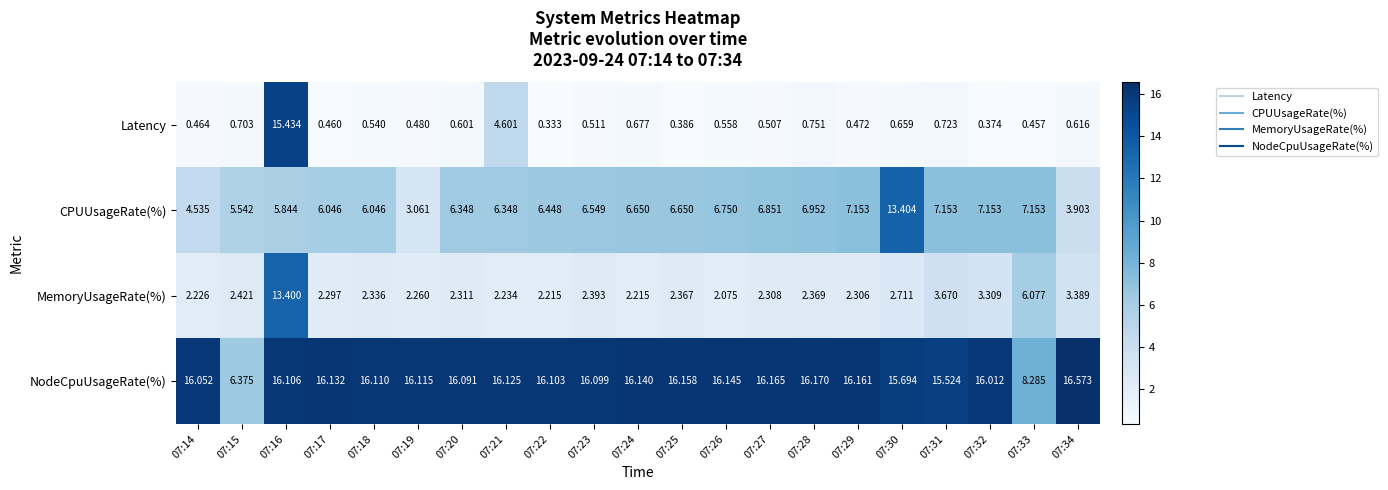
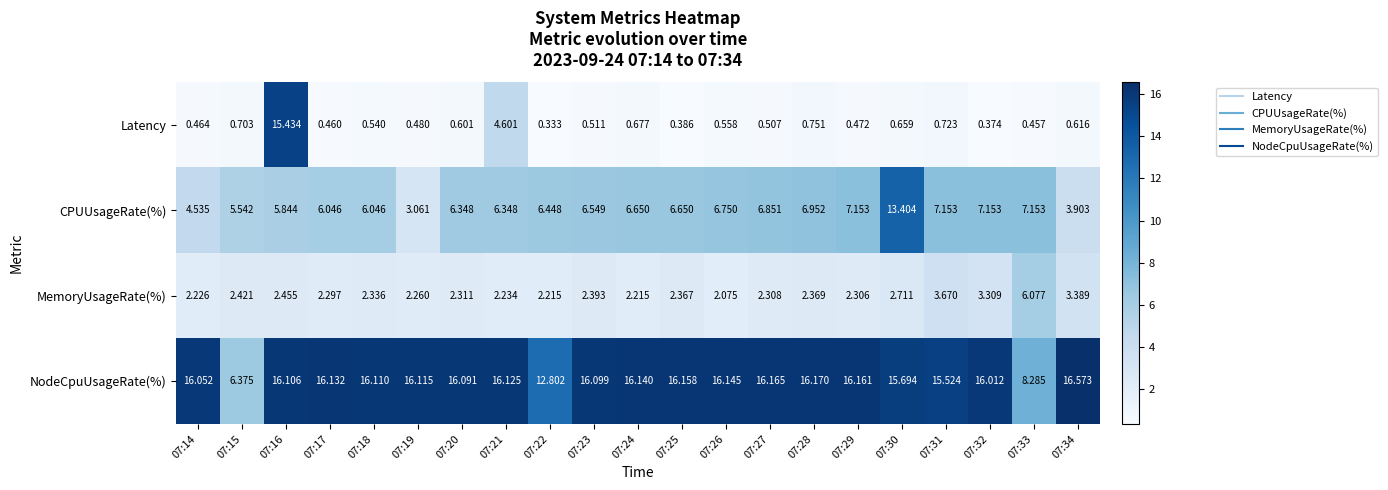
  {
    "Latency": {
      "07:14": 0.464,
      "07:15": 0.703,
      "07:16": 15.434,
      "07:17": 0.460,
      "07:18": 0.540,
      "07:19": 0.480,
      "07:20": 0.601,
      "07:21": 4.601,
      "07:22": 0.333,
      "07:23": 0.511,
      "07:24": 0.677,
      "07:25": 0.386,
      "07:26": 0.558,
      "07:27": 0.507,
      "07:28": 0.751,
      "07:29": 0.472,
      "07:30": 0.659,
      "07:31": 0.723,
      "07:32": 0.374,
      "07:33": 0.457,
      "07:34": 0.616
    },
    "CPUUsageRate(%)": {
      "07:14": 4.535,
      "07:15": 5.542,
      "07:16": 5.844,
      "07:17": 6.046,
      "07:18": 6.046,
      "07:19": 3.061,
      "07:20": 6.348,
      "07:21": 6.348,
      "07:22": 6.448,
      "07:23": 6.549,
      "07:24": 6.650,
      "07:25": 6.650,
      "07:26": 6.750,
      "07:27": 6.851,
      "07:28": 6.952,
      "07:29": 7.153,
      "07:30": 13.404,
      "07:31": 7.153,
      "07:32": 7.153,
      "07:33": 7.153,
      "07:34": 3.903
    },
    "MemoryUsageRate(%)": {
      "07:14": 2.226,
      "07:15": 2.421,
-     "07:16": 13.400,
+     "07:16": 2.455,
      "07:17": 2.297,
      "07:18": 2.336,
      "07:19": 2.260,
      "07:20": 2.311,
      "07:21": 2.234,
      "07:22": 2.215,
      "07:23": 2.393,
      "07:24": 2.215,
      "07:25": 2.367,
      "07:26": 2.075,
      "07:27": 2.308,
      "07:28": 2.369,
      "07:29": 2.306,
      "07:30": 2.711,
      "07:31": 3.670,
      "07:32": 3.309,
      "07:33": 6.077,
      "07:34": 3.389
    },
    "NodeCpuUsageRate(%)": {
      "07:14": 16.052,
      "07:15": 6.375,
      "07:16": 16.106,
      "07:17": 16.132,
      "07:18": 16.110,
      "07:19": 16.115,
      "07:20": 16.091,
      "07:21": 16.125,
-     "07:22": 16.103,
+     "07:22": 12.802,
      "07:23": 16.099,
      "07:24": 16.140,
      "07:25": 16.158,
      "07:26": 16.145,
      "07:27": 16.165,
      "07:28": 16.170,
      "07:29": 16.161,
      "07:30": 15.694,
      "07:31": 15.524,
      "07:32": 16.012,
      "07:33": 8.285,
      "07:34": 16.573
    }
  }
